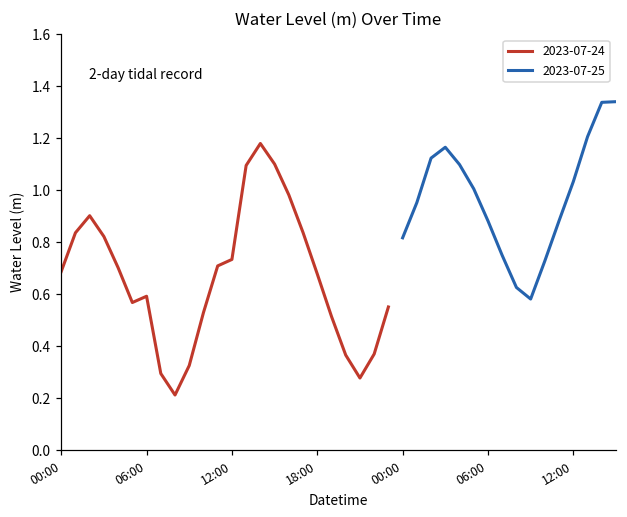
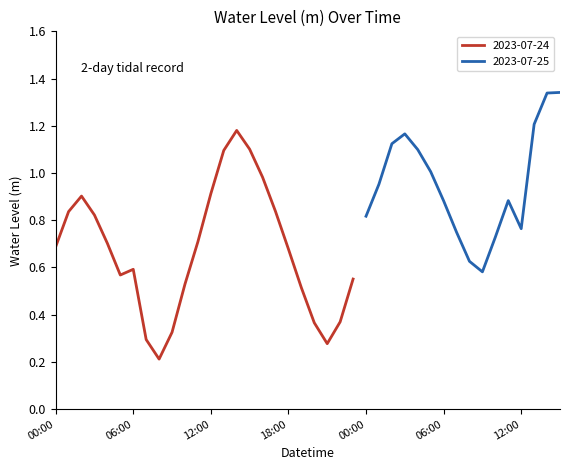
  {
    "2023-07-24": {
      "00:00": 0.69,
      "06:00": 0.59,
-     "12:00": 0.73,
+     "12:00": 0.91,
      "18:00": 0.68
    },
    "2023-07-25": {
      "00:00": 0.82,
      "06:00": 0.88,
-     "12:00": 1.03
+     "12:00": 0.76
    }
  }
